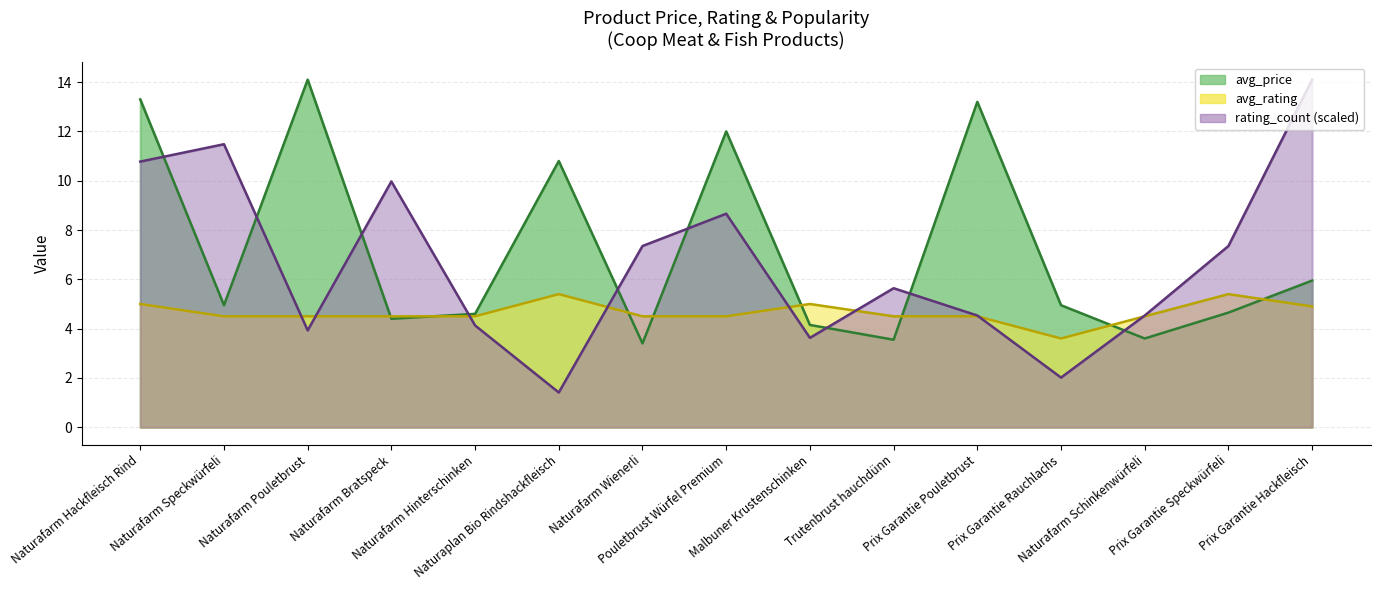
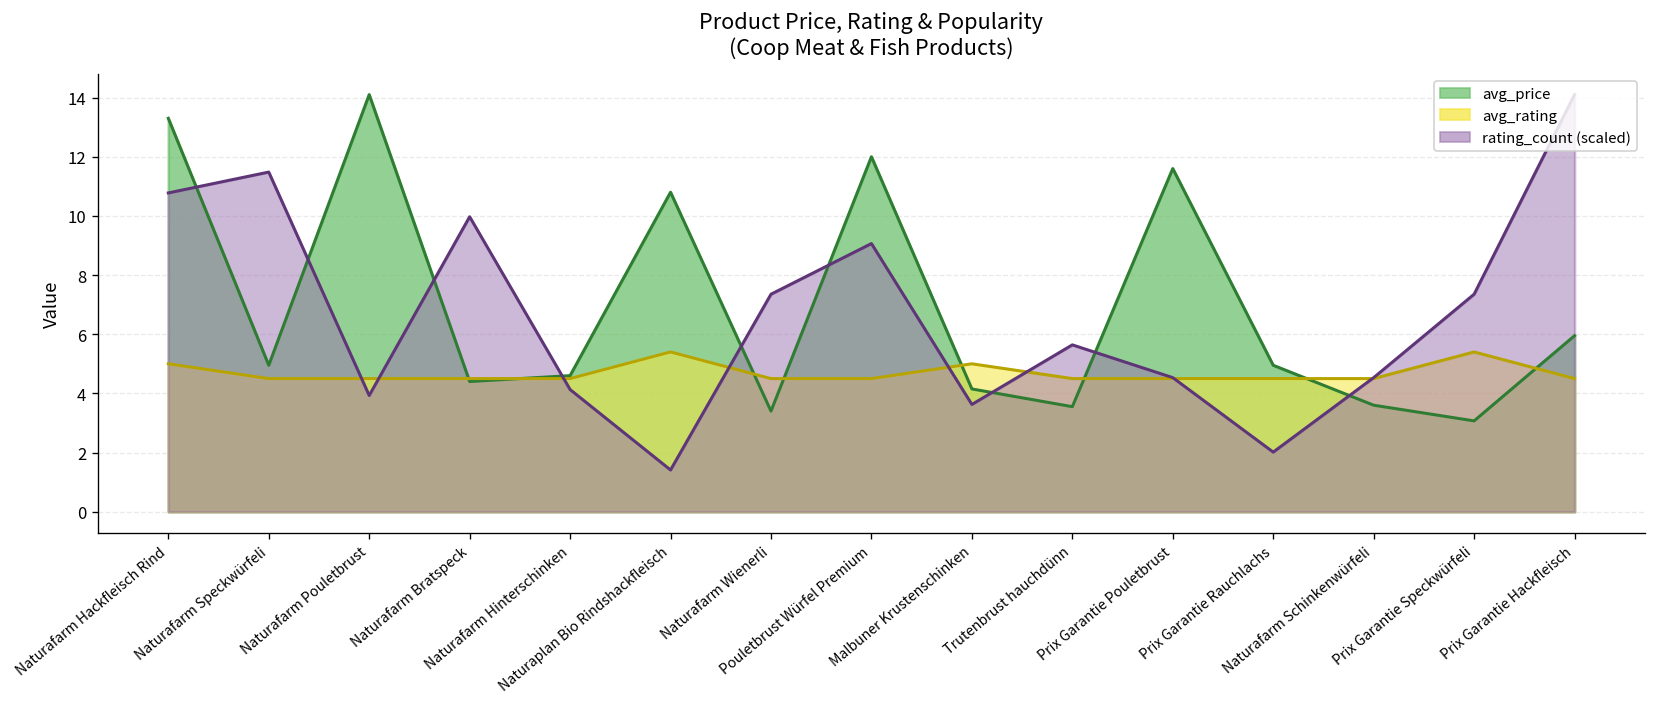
  {
    "avg_price": {
      "Naturafarm Hackfleisch Rind": 13.3,
      "Naturafarm Speckwürfeli": 5.0,
      "Naturafarm Pouletbrust": 14.1,
      "Naturaplan Bio Rindshackfleisch": 10.8,
      "Naturafarm Wienerli": 3.4,
      "Pouletbrust Würfel Premium": 12.0,
      "Malbuner Krustenschinken": 4.2,
      "Trutenbrust hauchdünn": 3.6,
-     "Prix Garantie Pouletbrust": 13.2,
+     "Prix Garantie Pouletbrust": 11.6,
      "Prix Garantie Rauchlachs": 5.0,
      "Naturafarm Schinkenwürfeli": 3.6,
-     "Prix Garantie Speckwürfeli": 4.7,
+     "Prix Garantie Speckwürfeli": 3.1,
      "Prix Garantie Hackfleisch": 6.0
    },
    "avg_rating": {
      "Naturafarm Hackfleisch Rind": 5.0,
      "Naturafarm Speckwürfeli": 4.5,
      "Naturafarm Pouletbrust": 4.5,
      "Naturaplan Bio Rindshackfleisch": 5.4,
      "Naturafarm Wienerli": 4.5,
      "Pouletbrust Würfel Premium": 4.5,
      "Malbuner Krustenschinken": 5.0,
      "Trutenbrust hauchdünn": 4.5,
-     "Prix Garantie Rauchlachs": 3.6,
+     "Prix Garantie Rauchlachs": 4.5,
      "Prix Garantie Speckwürfeli": 5.4,
-     "Prix Garantie Hackfleisch": 4.9
+     "Prix Garantie Hackfleisch": 4.5
    },
    "rating_count (scaled)": {
      "Naturafarm Hackfleisch Rind": 10.8,
      "Naturafarm Speckwürfeli": 11.5,
      "Naturafarm Pouletbrust": 3.9,
      "Naturafarm Bratspeck": 10.0,
      "Naturafarm Hinterschinken": 4.1,
      "Naturaplan Bio Rindshackfleisch": 1.4,
      "Naturafarm Wienerli": 7.4,
-     "Pouletbrust Würfel Premium": 8.7,
+     "Pouletbrust Würfel Premium": 9.1,
      "Malbuner Krustenschinken": 3.6,
      "Trutenbrust hauchdünn": 5.6,
      "Prix Garantie Rauchlachs": 2.0,
      "Prix Garantie Speckwürfeli": 7.4
    }
  }
